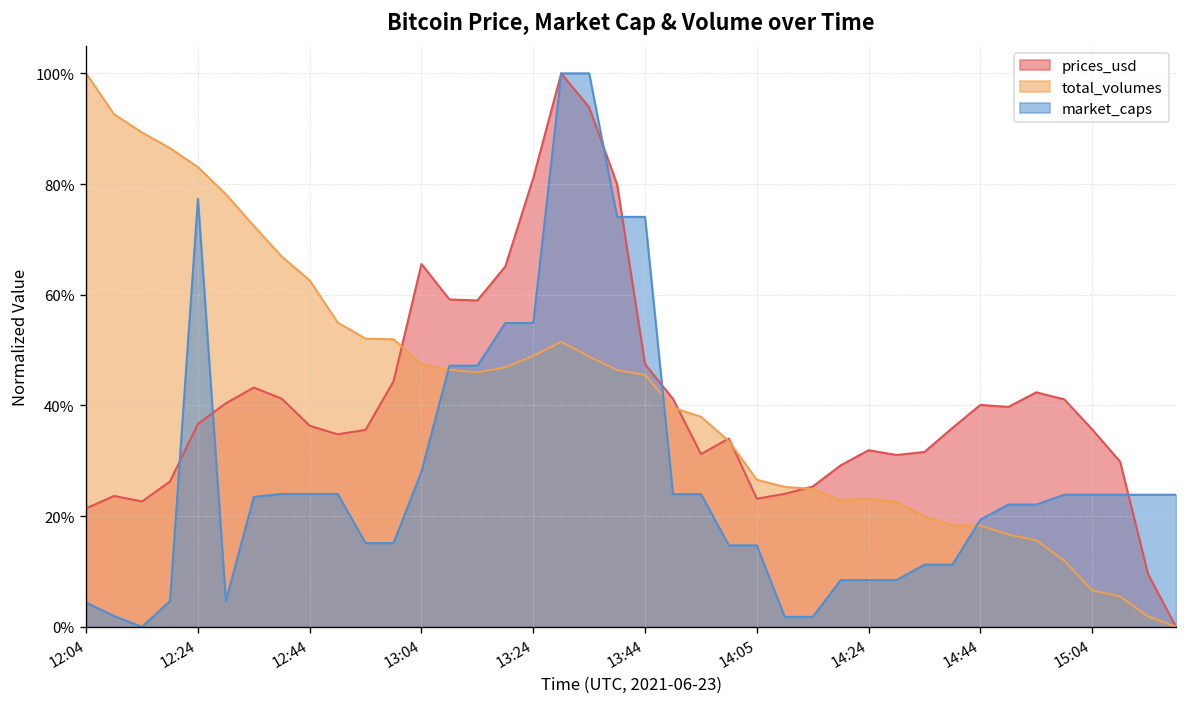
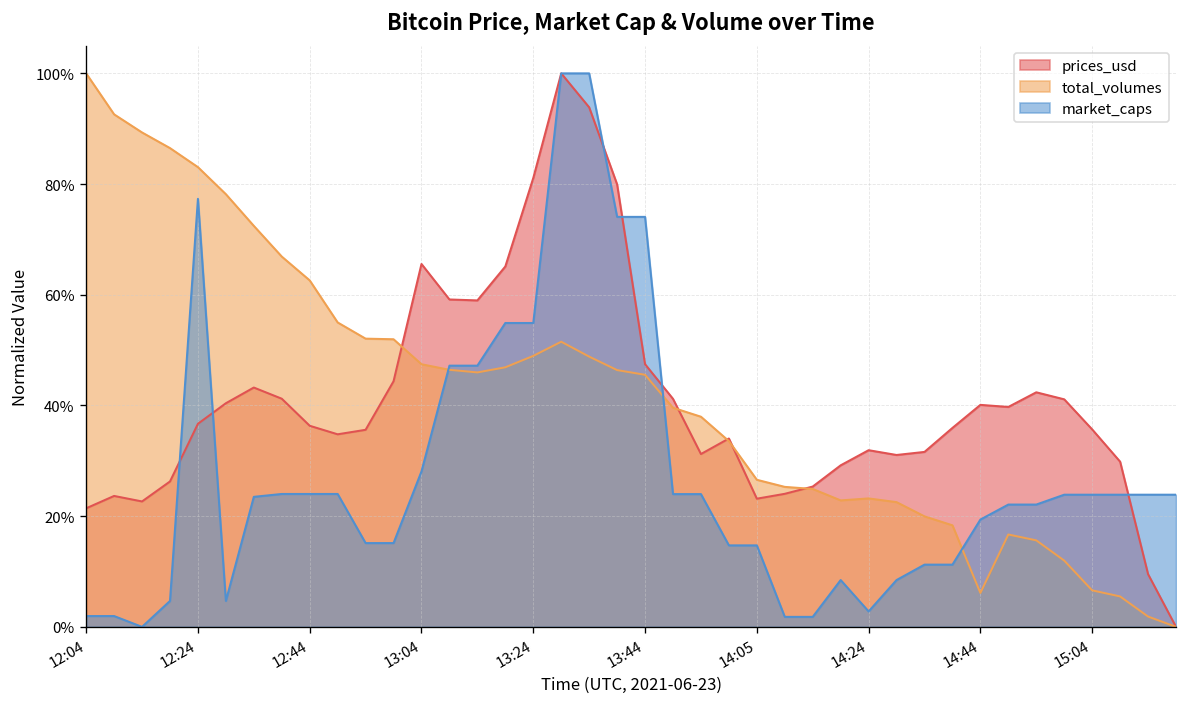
  {
    "prices_usd": {
      "12:04": "21%",
      "12:24": "37%",
      "12:44": "36%",
      "13:04": "66%",
      "13:24": "81%",
      "13:44": "47%",
      "14:05": "23%",
      "14:24": "32%",
      "14:44": "40%",
      "15:04": "36%"
    },
    "total_volumes": {
      "12:04": "100%",
      "12:24": "83%",
      "12:44": "63%",
      "13:04": "47%",
      "13:24": "49%",
      "13:44": "46%",
      "14:05": "27%",
      "14:24": "23%",
-     "14:44": "18%",
+     "14:44": "6%",
      "15:04": "7%"
    },
    "market_caps": {
-     "12:04": "4%",
+     "12:04": "2%",
      "12:24": "77%",
      "12:44": "24%",
      "13:04": "28%",
      "13:24": "55%",
      "13:44": "74%",
      "14:05": "15%",
-     "14:24": "8%",
+     "14:24": "3%",
      "14:44": "19%",
      "15:04": "24%"
    }
  }
